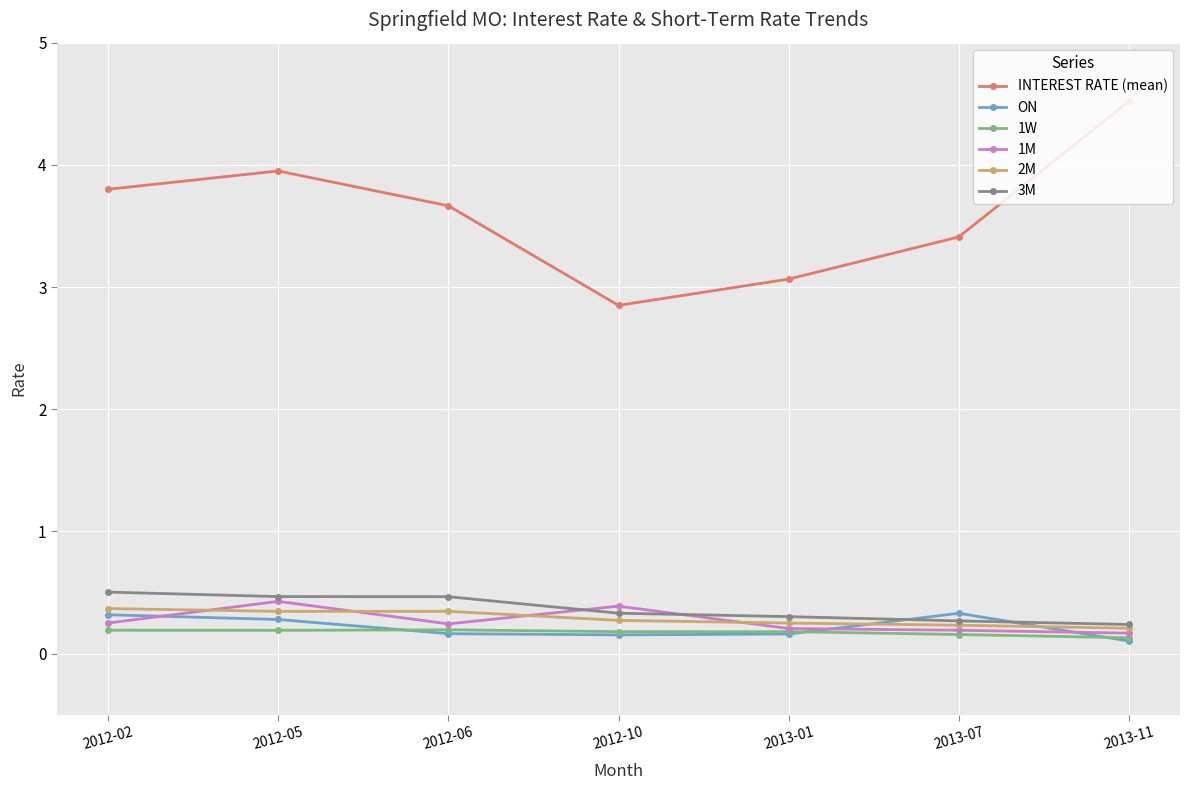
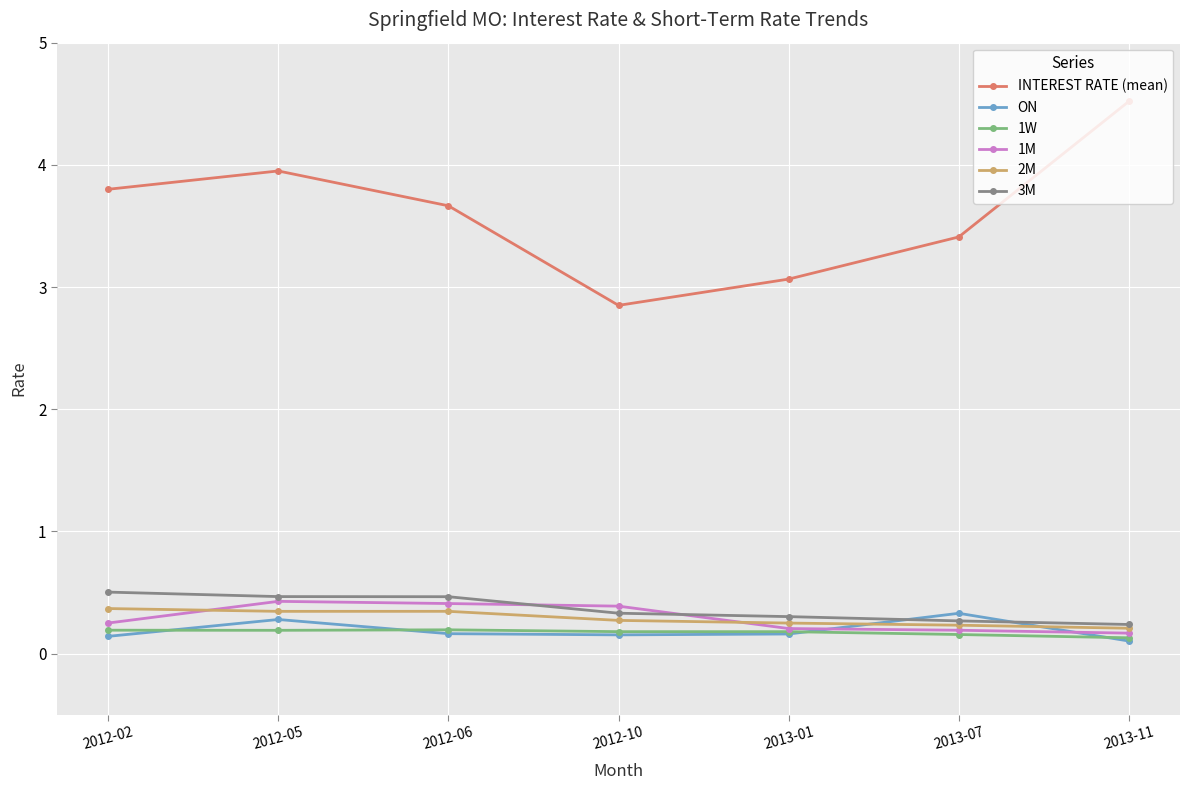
  {
    "ON": {
-     "2012-02": 0.32,
+     "2012-02": 0.14,
      "2012-05": 0.28,
      "2012-06": 0.16,
      "2012-10": 0.15,
      "2013-07": 0.33,
      "2013-11": 0.10
    },
    "1M": {
      "2012-02": 0.25,
      "2012-05": 0.43,
-     "2012-06": 0.24,
+     "2012-06": 0.41,
      "2012-10": 0.39,
      "2013-01": 0.20,
      "2013-07": 0.19,
      "2013-11": 0.17
    }
  }
